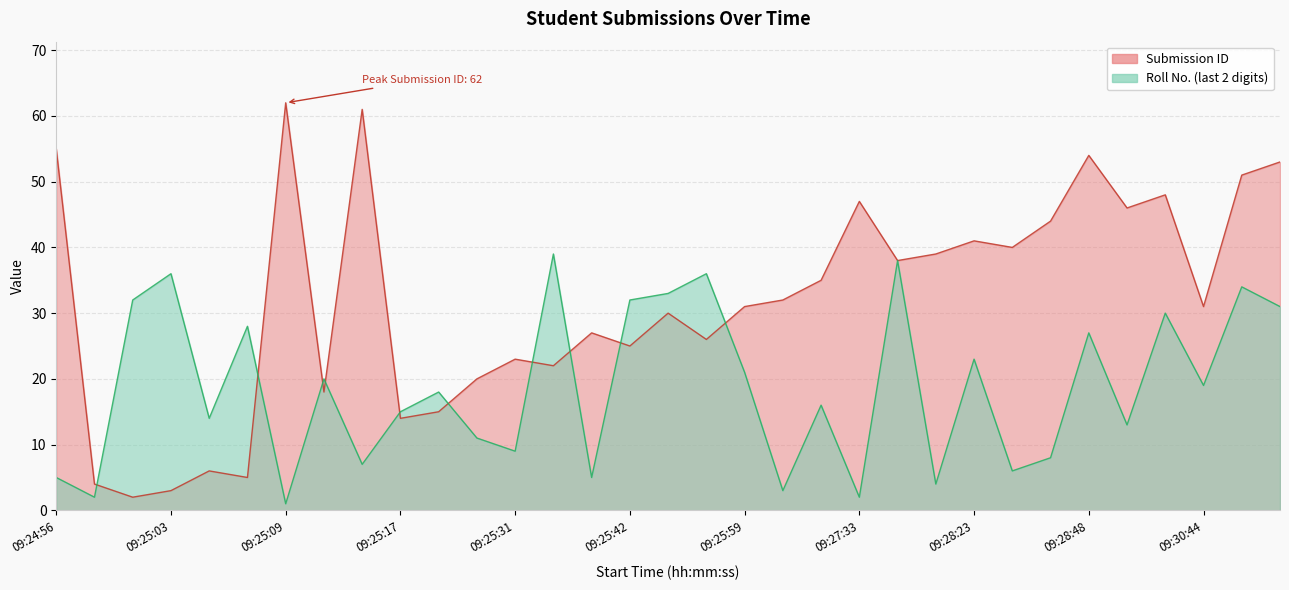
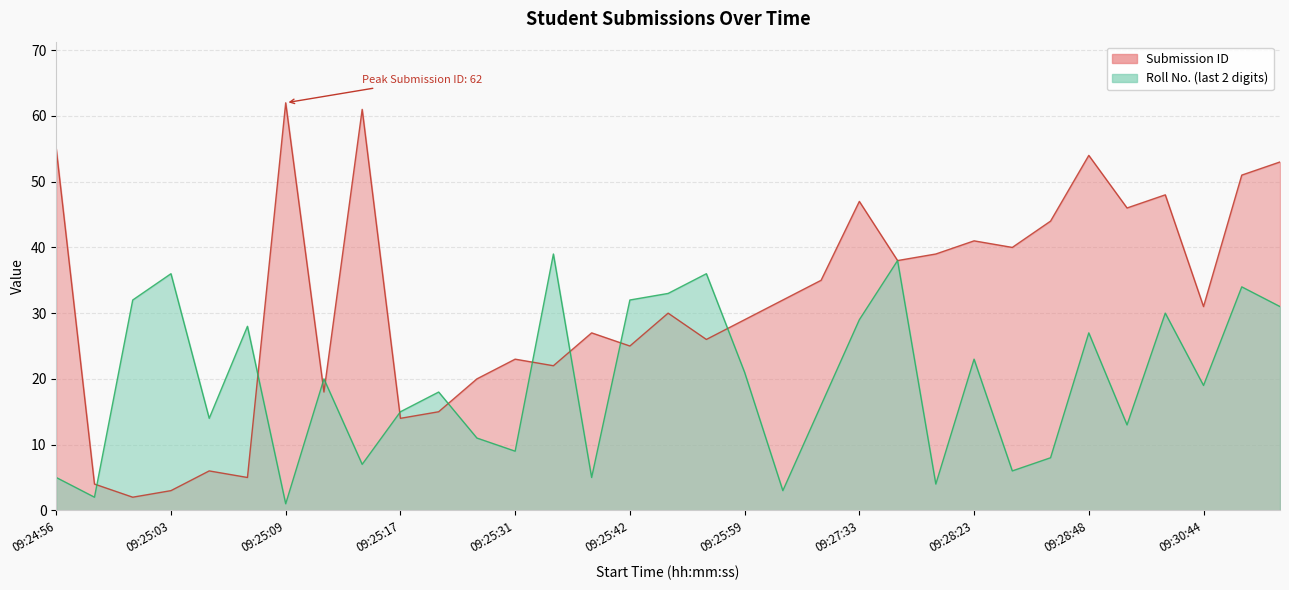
  {
    "Submission ID": {
      "09:24:56": 55,
      "09:25:03": 3,
      "09:25:17": 14,
      "09:25:31": 23,
      "09:25:42": 25,
-     "09:25:59": 31,
+     "09:25:59": 29,
      "09:27:33": 47,
      "09:28:23": 41,
      "09:28:48": 54,
      "09:30:44": 31
    },
    "Roll No. (last 2 digits)": {
      "09:24:56": 5,
      "09:25:03": 36,
      "09:25:09": 1,
      "09:25:17": 15,
      "09:25:31": 9,
      "09:25:42": 32,
      "09:25:59": 21,
-     "09:27:33": 2,
+     "09:27:33": 29,
      "09:28:23": 23,
      "09:28:48": 27,
      "09:30:44": 19
    }
  }
